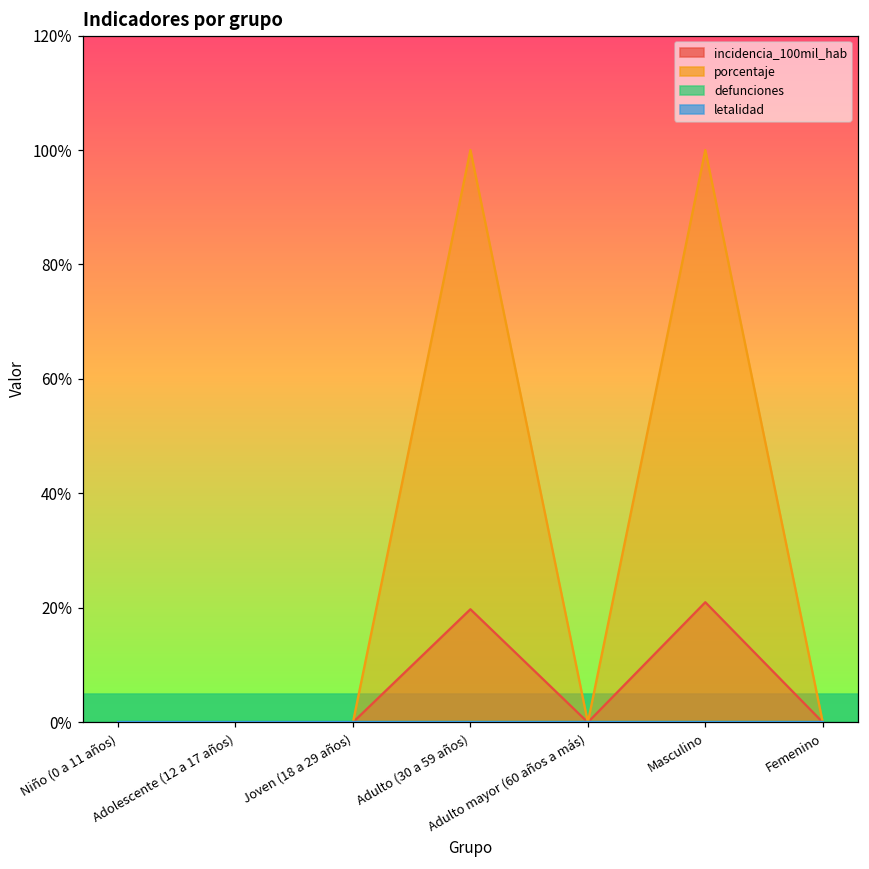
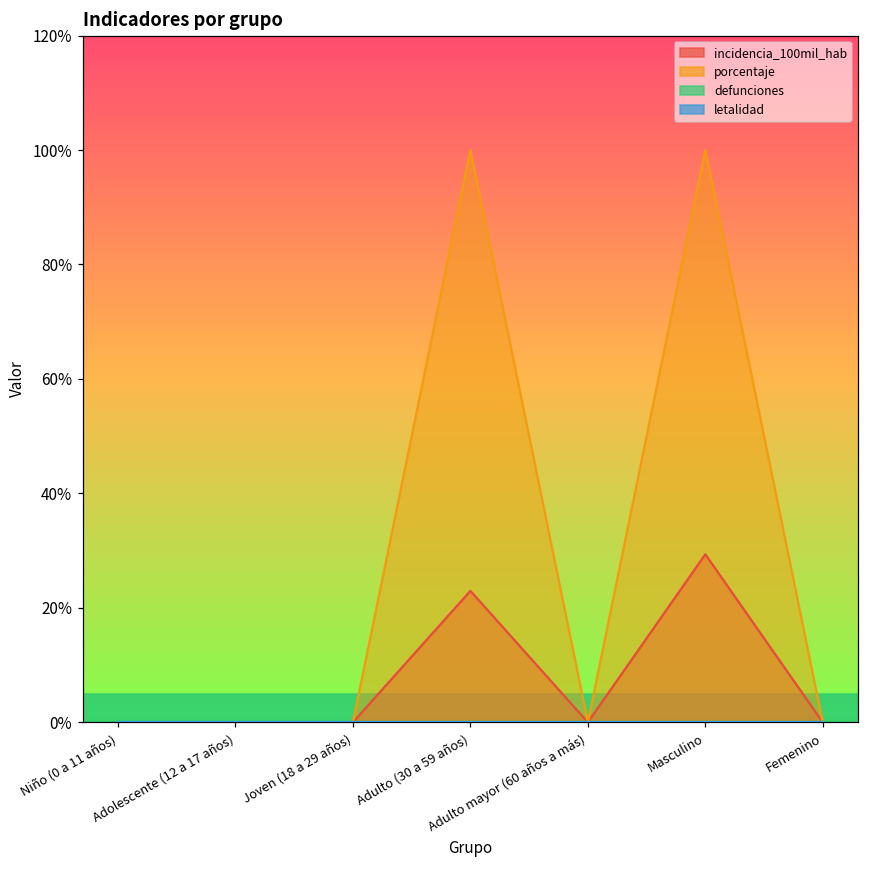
  {
    "incidencia_100mil_hab": {
-     "Adulto (30 a 59 años)": "20%",
-     "Masculino": "21%"
+     "Adulto (30 a 59 años)": "23%",
+     "Masculino": "29%"
    },
    "porcentaje": {
      "Adulto (30 a 59 años)": "100%",
      "Masculino": "100%"
    }
  }
